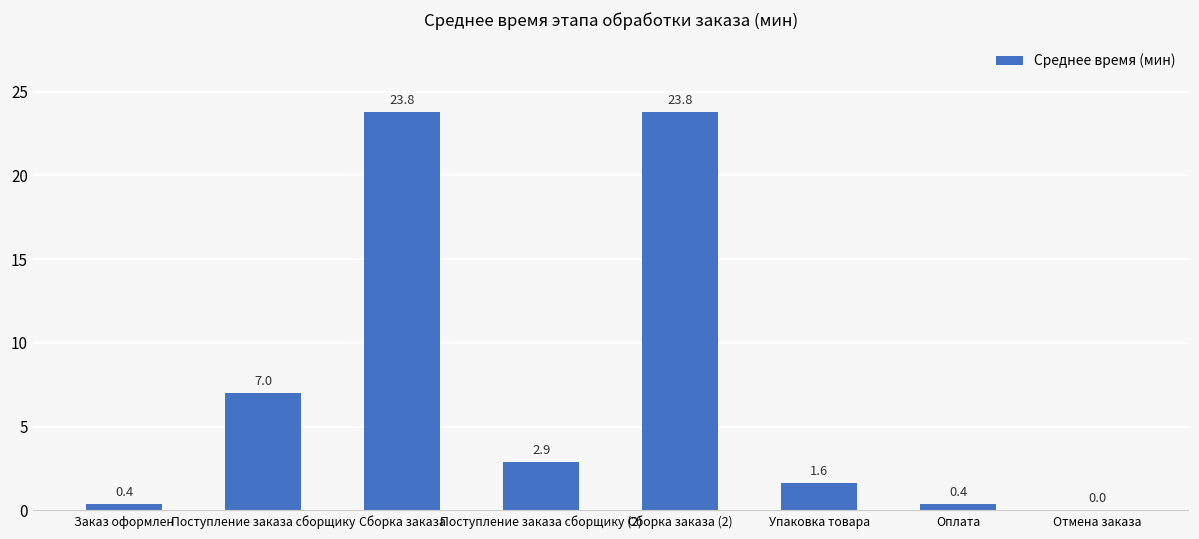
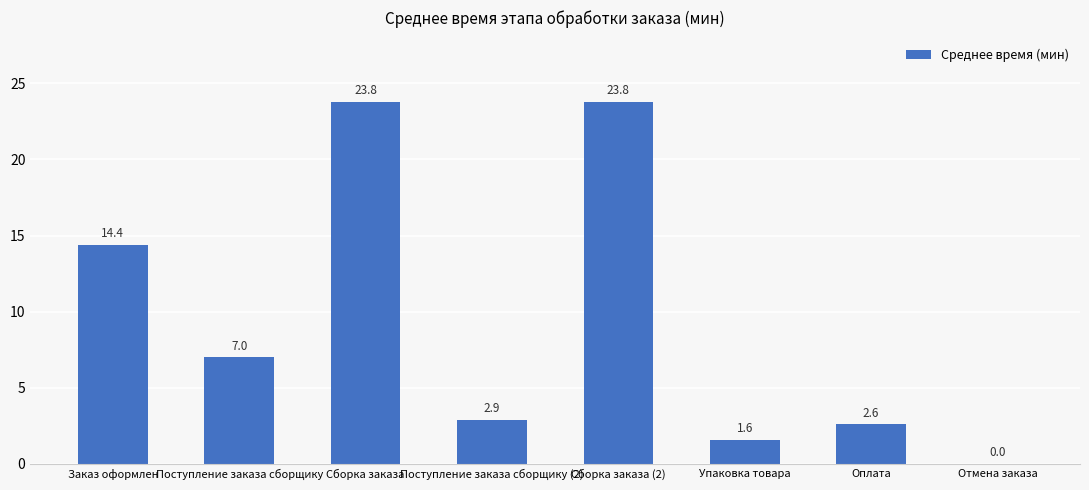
  {
-   "Заказ оформлен": 0.4,
+   "Заказ оформлен": 14.4,
    "Поступление заказа сборщику": 7.0,
    "Сборка заказа": 23.8,
    "Поступление заказа сборщику (2)": 2.9,
    "Сборка заказа (2)": 23.8,
    "Упаковка товара": 1.6,
-   "Оплата": 0.4,
+   "Оплата": 2.6,
    "Отмена заказа": 0.0
  }
